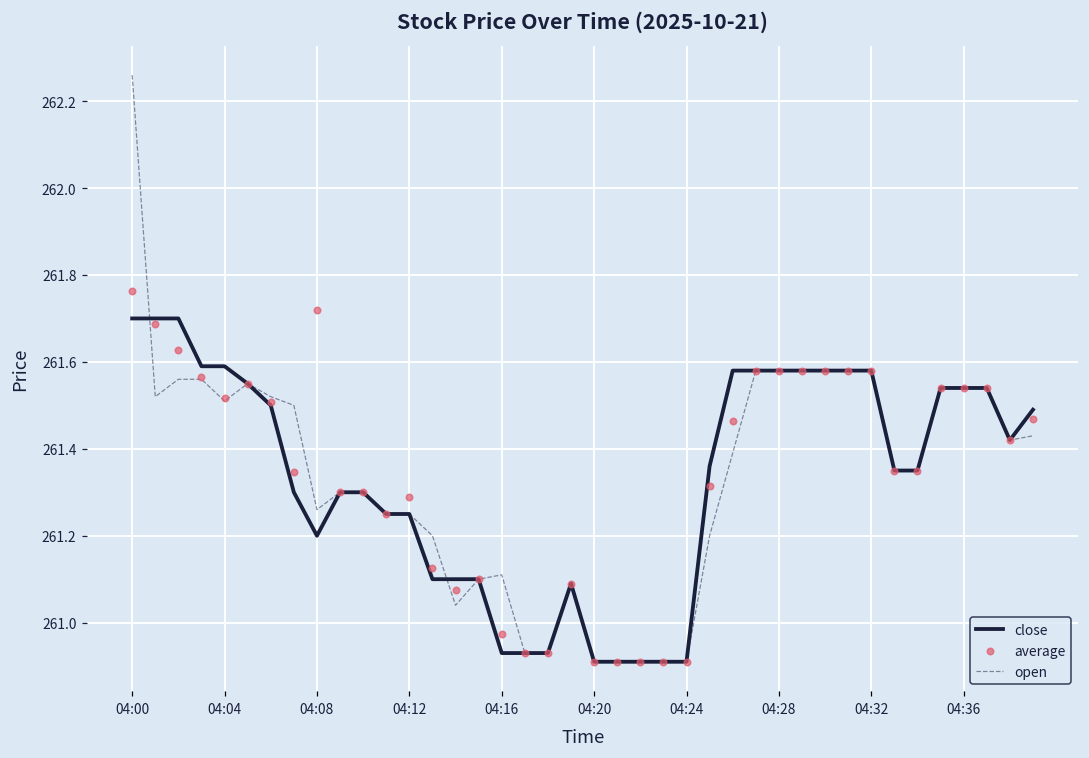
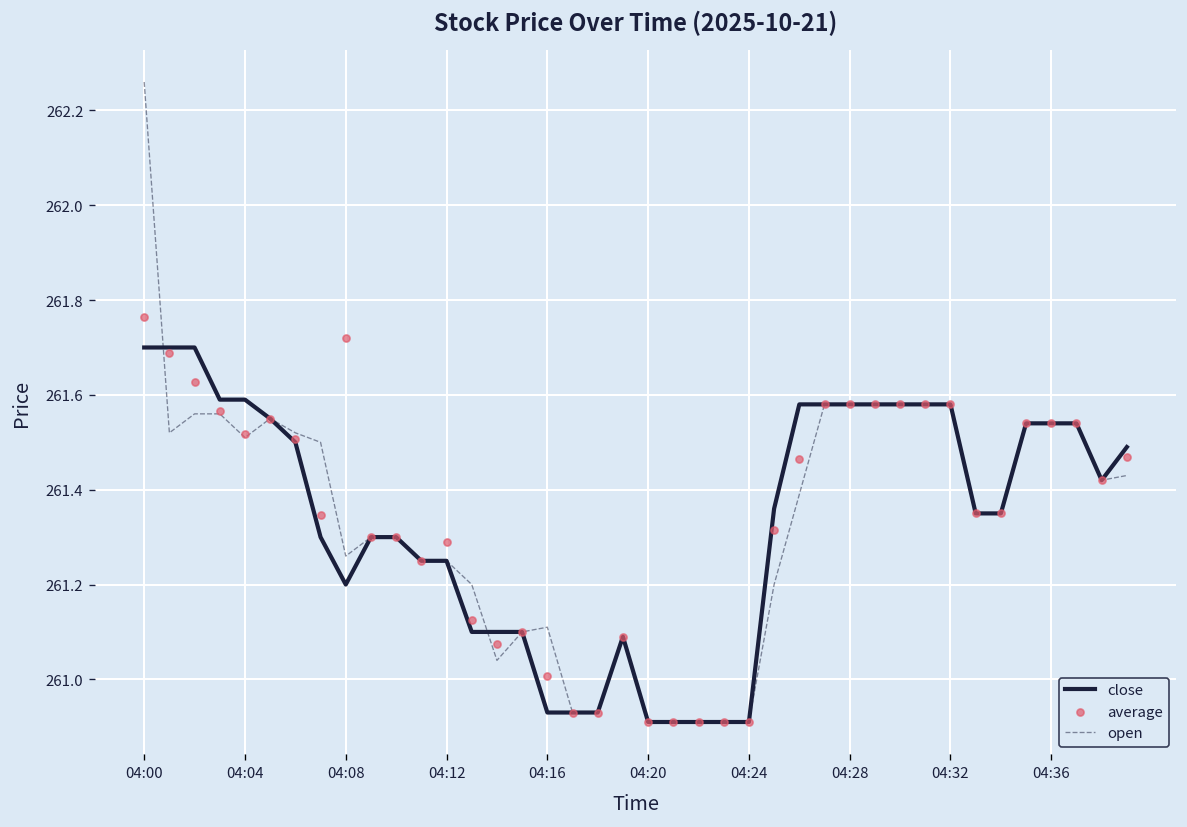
  {
    "average": {
-     "04:16": 260.97
+     "04:16": 261.01
    }
  }
